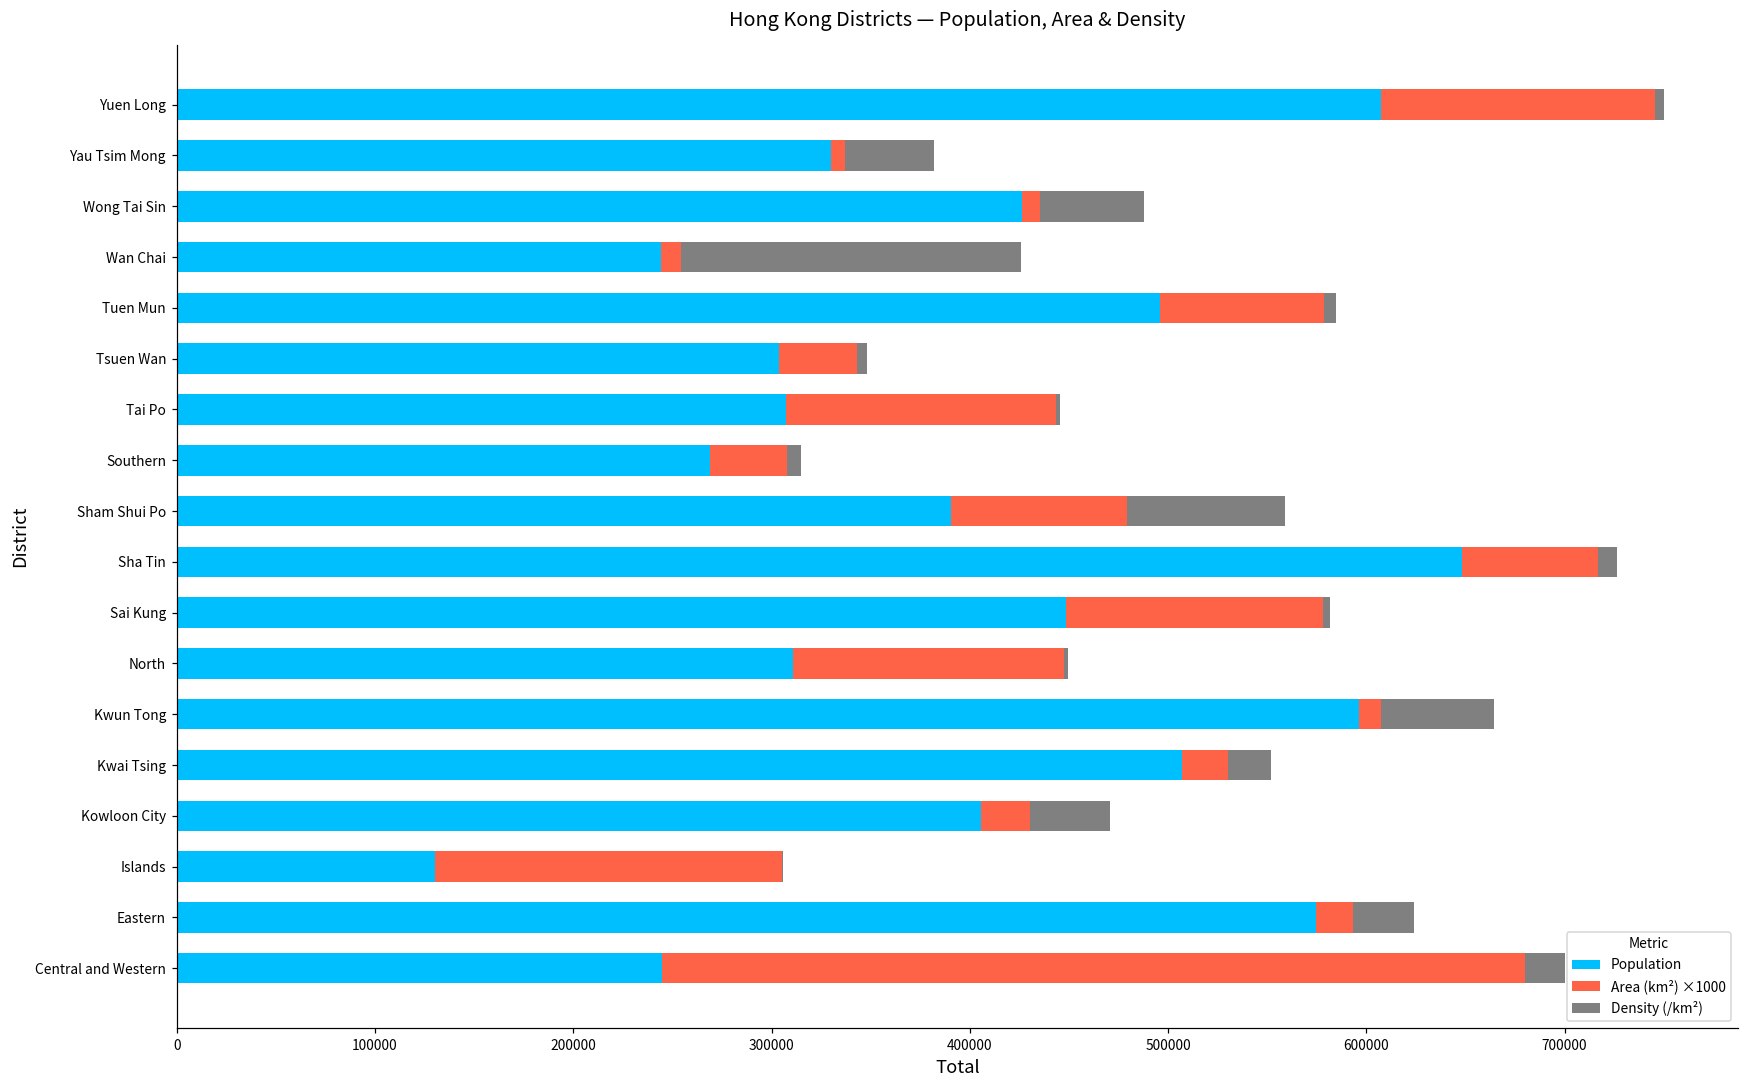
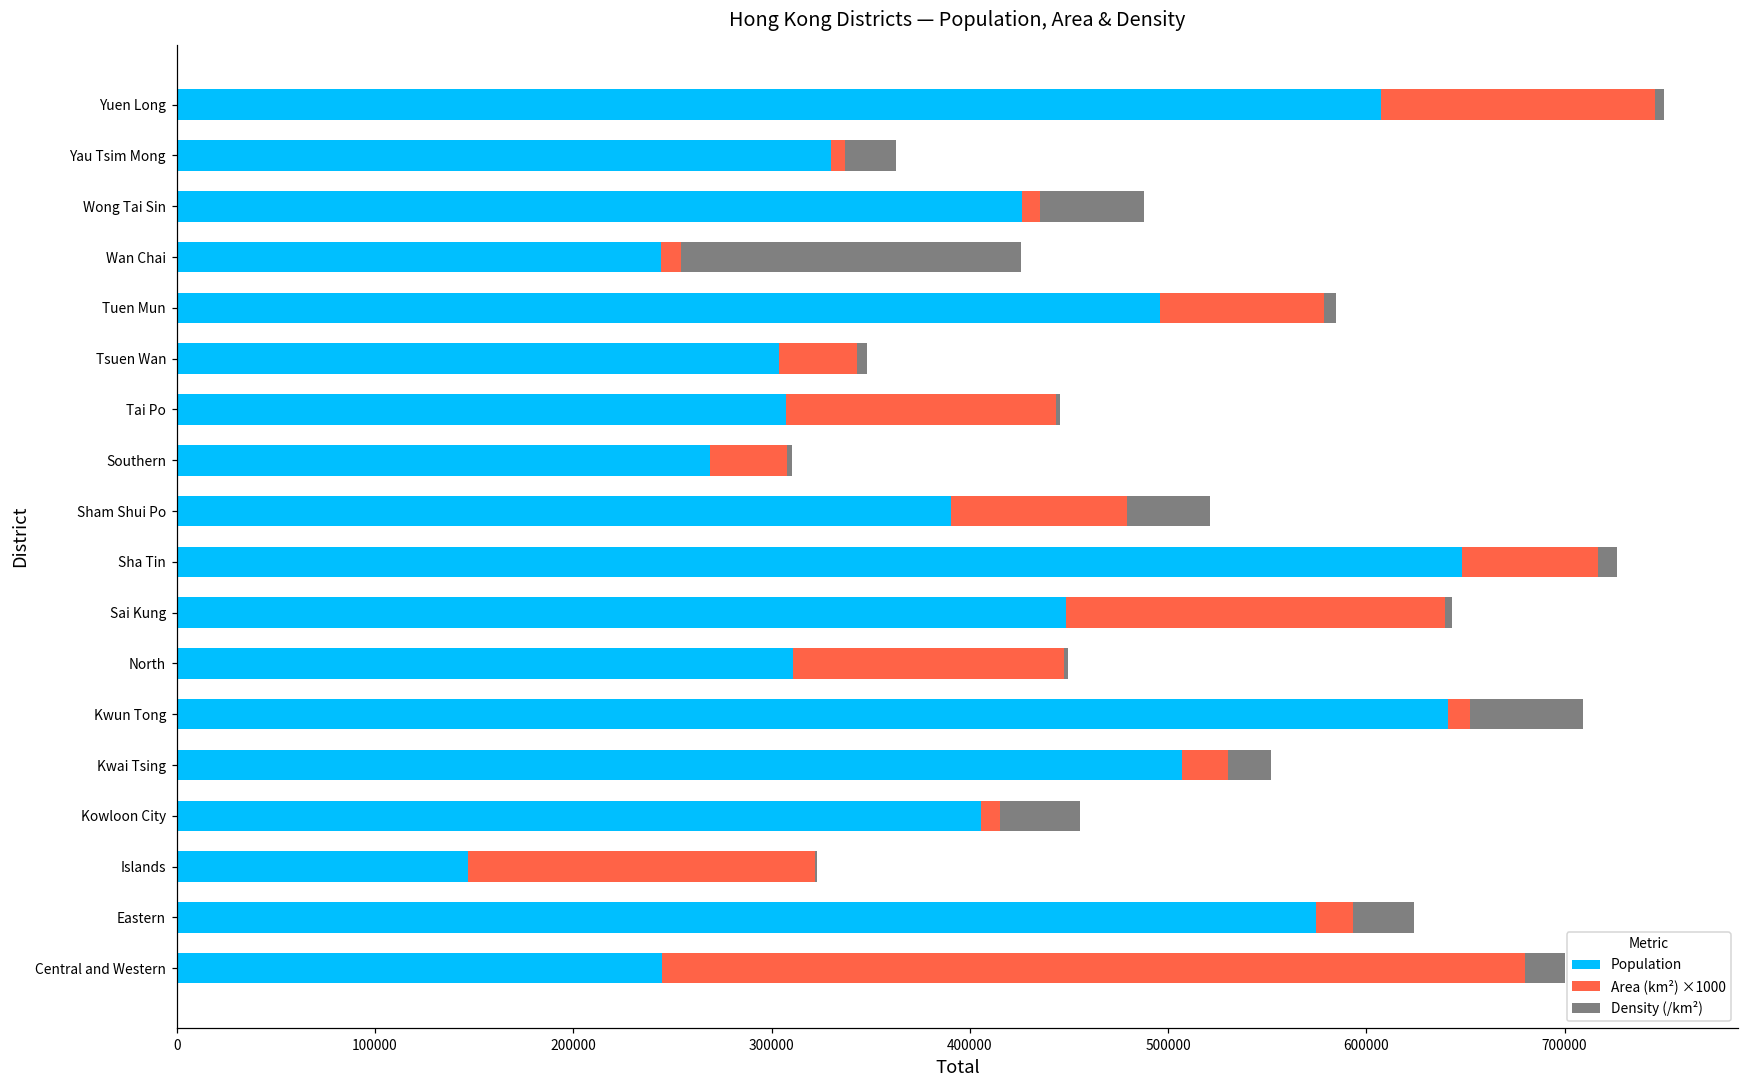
  {
    "Population": {
      "Yuen Long": 607000,
      "Yau Tsim Mong": 330000,
      "Wong Tai Sin": 426000,
      "Wan Chai": 244000,
      "Tuen Mun": 496000,
      "Tsuen Wan": 304000,
      "Tai Po": 307000,
      "Southern": 269000,
      "Sham Shui Po": 391000,
      "Sha Tin": 648000,
      "Sai Kung": 449000,
      "North": 311000,
-     "Kwun Tong": 596000,
+     "Kwun Tong": 641000,
      "Kwai Tsing": 507000,
      "Kowloon City": 405000,
-     "Islands": 130000,
+     "Islands": 147000,
      "Eastern": 575000,
      "Central and Western": 245000
    },
    "Area (km²) ×1000": {
      "Yuen Long": 138000,
      "Yau Tsim Mong": 7000,
      "Wong Tai Sin": 9000,
      "Wan Chai": 10000,
      "Tuen Mun": 83000,
      "Tsuen Wan": 40000,
      "Tai Po": 136000,
      "Southern": 39000,
      "Sham Shui Po": 89000,
      "Sha Tin": 69000,
-     "Sai Kung": 130000,
+     "Sai Kung": 191000,
      "North": 137000,
      "Kwun Tong": 11000,
      "Kwai Tsing": 23000,
-     "Kowloon City": 25000,
+     "Kowloon City": 10000,
      "Islands": 175000,
      "Eastern": 19000,
      "Central and Western": 436000
    },
    "Density (/km²)": {
      "Yuen Long": 4000,
-     "Yau Tsim Mong": 45000,
+     "Yau Tsim Mong": 26000,
      "Wong Tai Sin": 52000,
      "Wan Chai": 172000,
      "Tuen Mun": 6000,
      "Tsuen Wan": 5000,
      "Tai Po": 2000,
-     "Southern": 7000,
-     "Sham Shui Po": 80000,
+     "Southern": 2000,
+     "Sham Shui Po": 42000,
      "Sha Tin": 9000,
      "Sai Kung": 3000,
      "North": 2000,
      "Kwun Tong": 57000,
      "Kwai Tsing": 22000,
      "Kowloon City": 40000,
      "Eastern": 31000,
      "Central and Western": 20000
    }
  }
